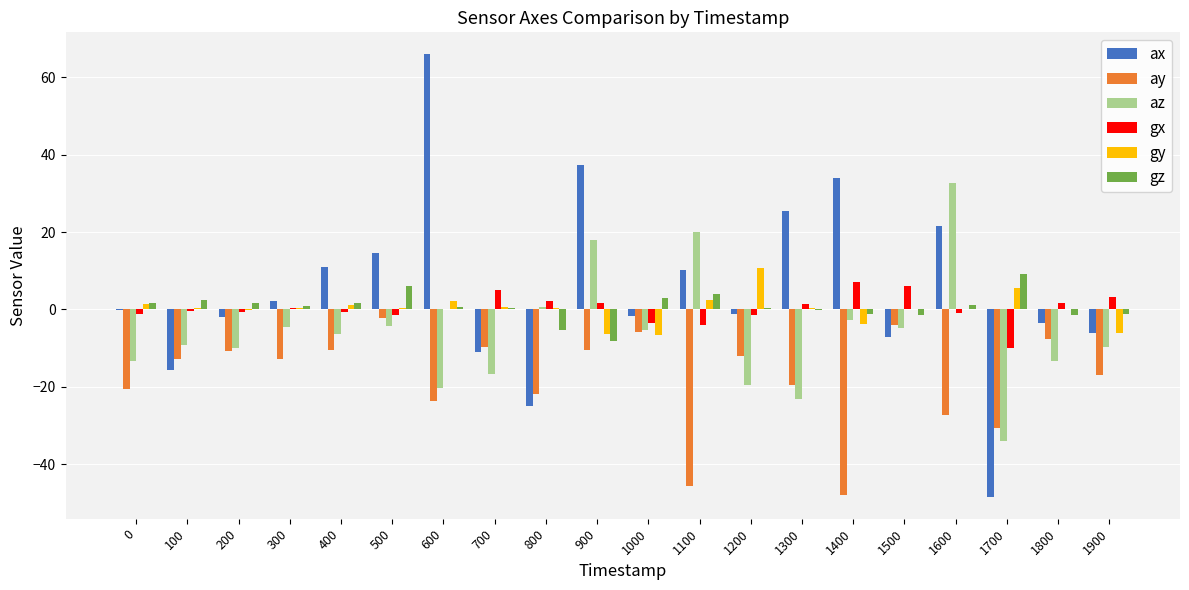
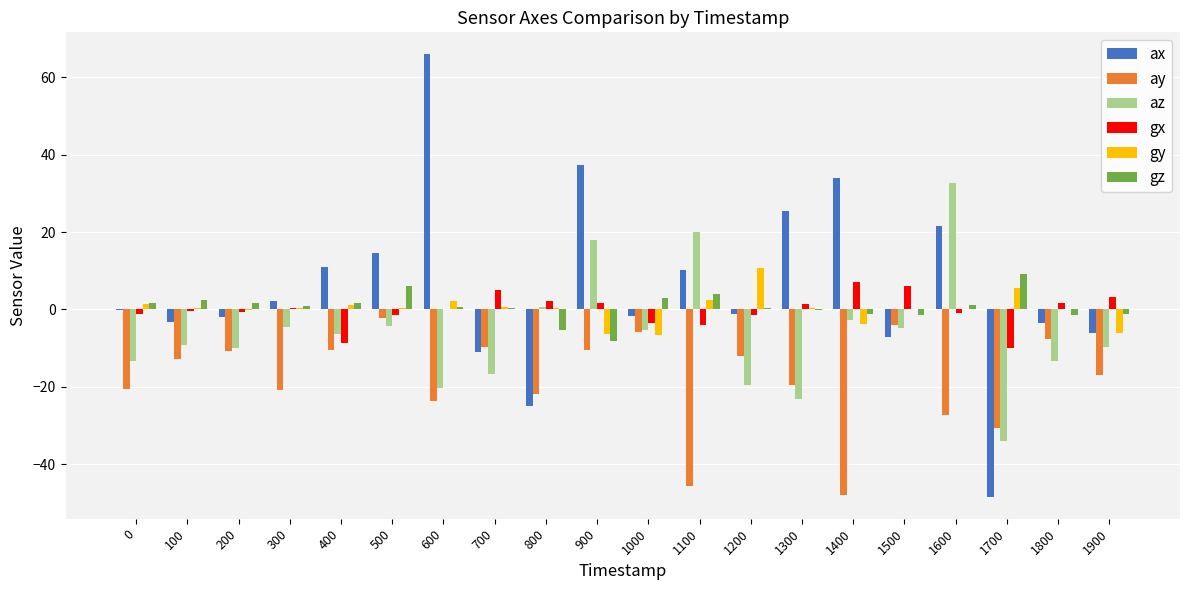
  {
    "ax": {
-     "100": -16,
+     "100": -3,
      "200": -2,
      "300": 2,
      "400": 11,
      "500": 15,
      "600": 66,
      "700": -11,
      "800": -25,
      "900": 37,
      "1000": -2,
      "1100": 10,
      "1200": -1,
      "1300": 26,
      "1400": 34,
      "1500": -7,
      "1600": 22,
      "1700": -48,
      "1800": -3,
      "1900": -6
    },
    "ay": {
      "0": -20,
      "100": -13,
      "200": -11,
-     "300": -13,
+     "300": -21,
      "400": -10,
      "500": -2,
      "600": -24,
      "700": -10,
      "800": -22,
      "900": -10,
      "1000": -6,
      "1100": -46,
      "1200": -12,
      "1300": -20,
      "1400": -48,
      "1500": -4,
      "1600": -27,
      "1700": -31,
      "1800": -8,
      "1900": -17
    },
    "az": {
      "0": -13,
      "100": -9,
      "200": -10,
      "300": -5,
      "400": -6,
      "500": -4,
      "600": -20,
      "700": -17,
      "900": 18,
      "1000": -5,
      "1100": 20,
      "1200": -20,
      "1300": -23,
      "1400": -3,
      "1500": -5,
      "1600": 33,
      "1700": -34,
      "1800": -13,
      "1900": -10
    },
    "gx": {
      "0": -1,
      "200": -1,
-     "400": -1,
+     "400": -9,
      "500": -1,
      "700": 5,
      "800": 2,
      "900": 2,
      "1000": -3,
      "1100": -4,
      "1200": -1,
      "1300": 1,
      "1400": 7,
      "1500": 6,
      "1600": -1,
      "1700": -10,
      "1800": 2,
      "1900": 3
    },
    "gy": {
      "0": 1,
      "400": 1,
      "600": 2,
      "900": -6,
      "1000": -7,
      "1100": 2,
      "1200": 11,
      "1400": -4,
      "1700": 5,
      "1900": -6
    },
    "gz": {
      "0": 2,
      "100": 3,
      "200": 2,
      "300": 1,
      "400": 2,
      "500": 6,
      "600": 1,
      "800": -5,
      "900": -8,
      "1000": 3,
      "1100": 4,
      "1400": -1,
      "1500": -1,
      "1600": 1,
      "1700": 9,
      "1800": -1,
      "1900": -1
    }
  }
